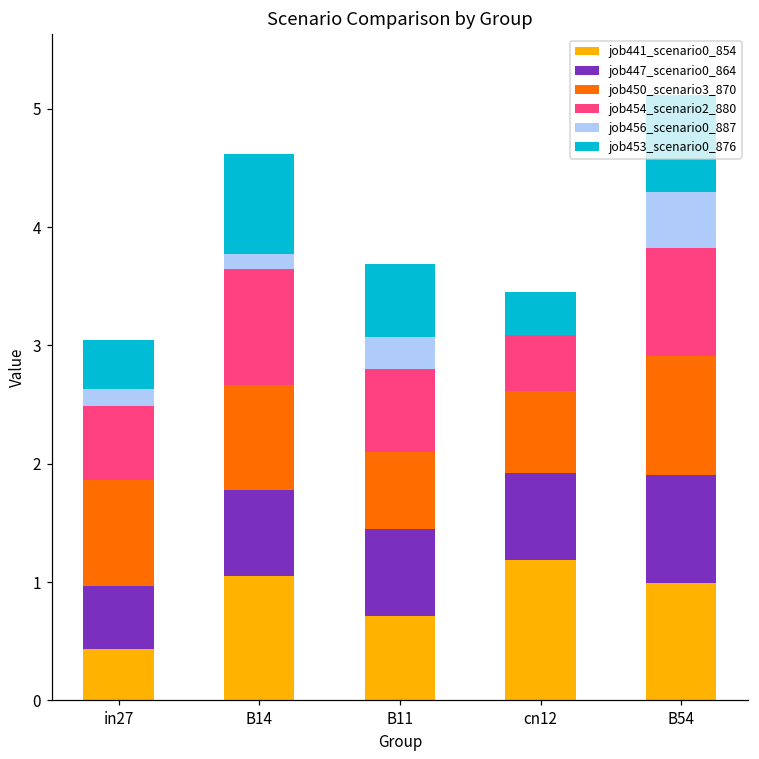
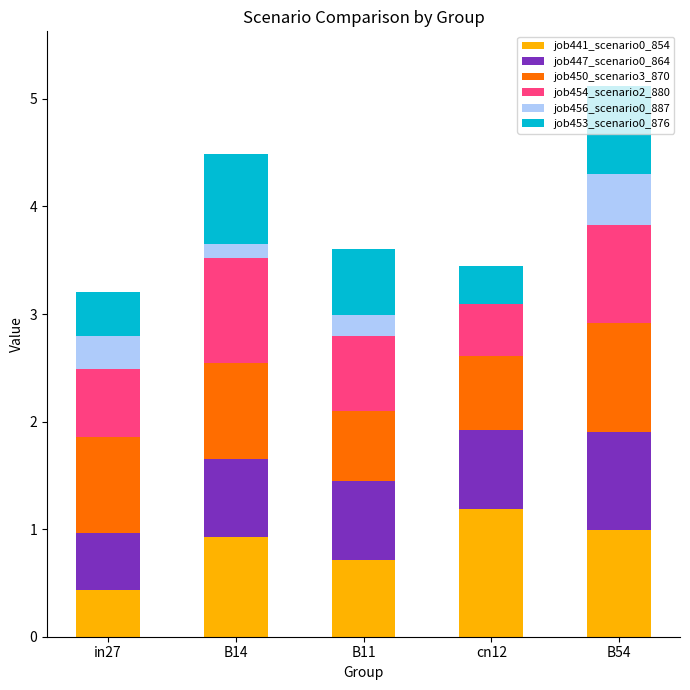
  {
    "job441_scenario0_854": {
      "in27": 0.43,
-     "B14": 1.05,
+     "B14": 0.93,
      "B11": 0.71,
      "cn12": 1.19,
      "B54": 0.99
    },
    "job447_scenario0_864": {
      "in27": 0.54,
      "B14": 0.72,
      "B11": 0.74,
      "cn12": 0.74,
      "B54": 0.91
    },
    "job450_scenario3_870": {
      "in27": 0.89,
      "B14": 0.89,
      "B11": 0.65,
      "cn12": 0.69,
      "B54": 1.01
    },
    "job454_scenario2_880": {
      "in27": 0.63,
      "B14": 0.98,
      "B11": 0.70,
      "cn12": 0.48,
      "B54": 0.91
    },
    "job456_scenario0_887": {
-     "in27": 0.14,
+     "in27": 0.30,
      "B14": 0.13,
-     "B11": 0.27,
+     "B11": 0.19,
      "cn12": 0.00,
      "B54": 0.48
    },
    "job453_scenario0_876": {
      "in27": 0.42,
      "B14": 0.84,
      "B11": 0.61,
      "cn12": 0.36
    }
  }
